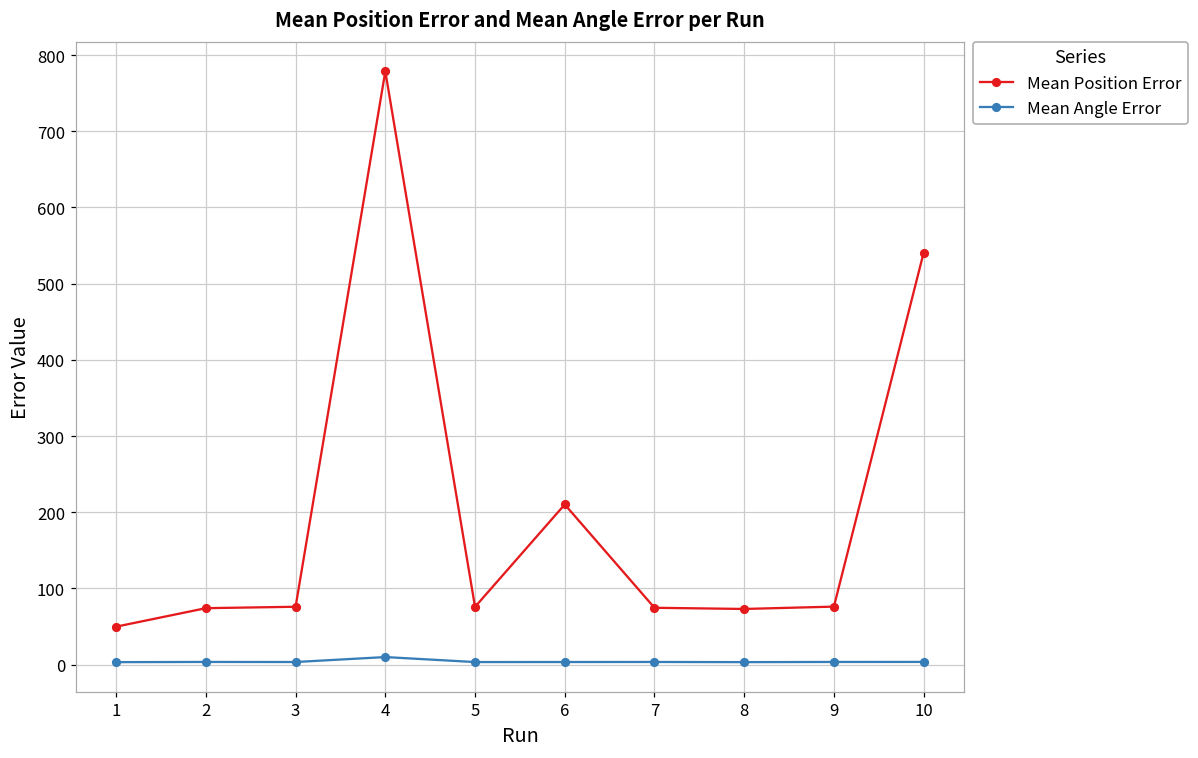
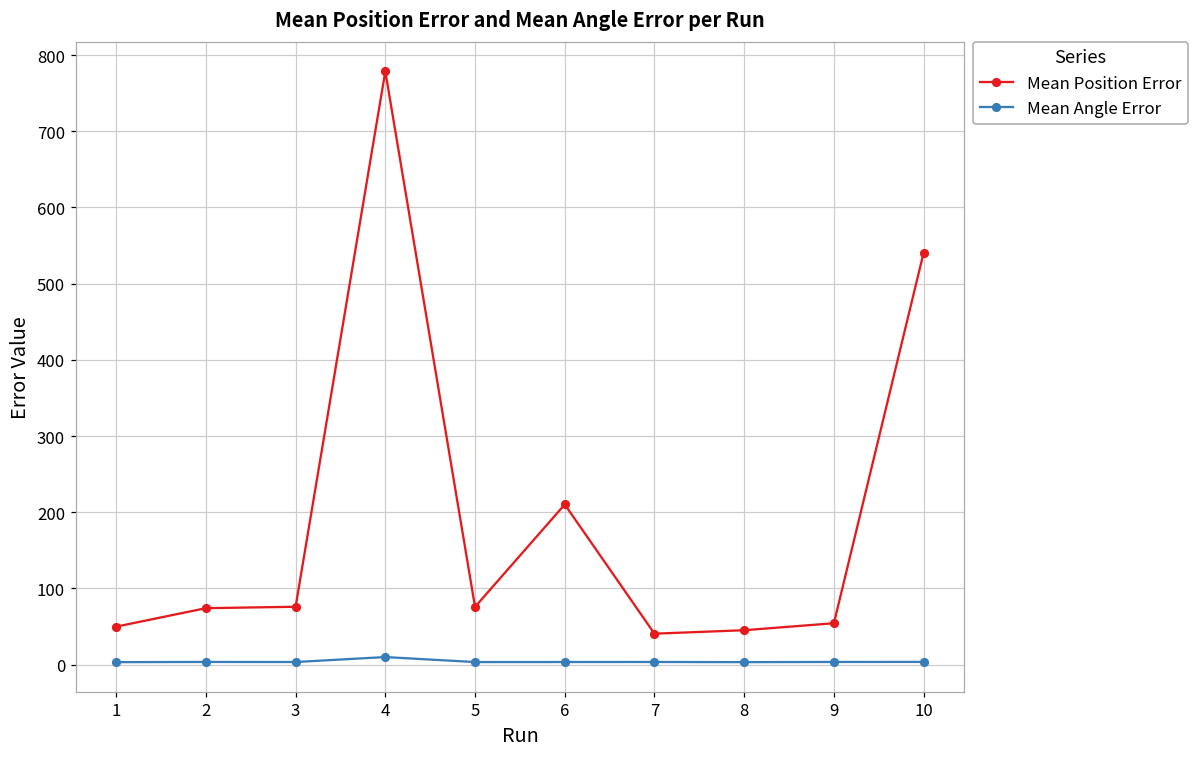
  {
    "Mean Position Error": {
      "1": 50,
      "2": 70,
      "3": 80,
      "4": 780,
      "5": 80,
      "6": 210,
-     "7": 70,
-     "8": 70,
-     "9": 80,
+     "7": 40,
+     "8": 50,
+     "9": 50,
      "10": 540
    },
    "Mean Angle Error": {
      "1": 0,
      "2": 0,
      "3": 0,
      "4": 10,
      "5": 0,
      "6": 0,
      "7": 0,
      "8": 0,
      "9": 0,
      "10": 0
    }
  }
